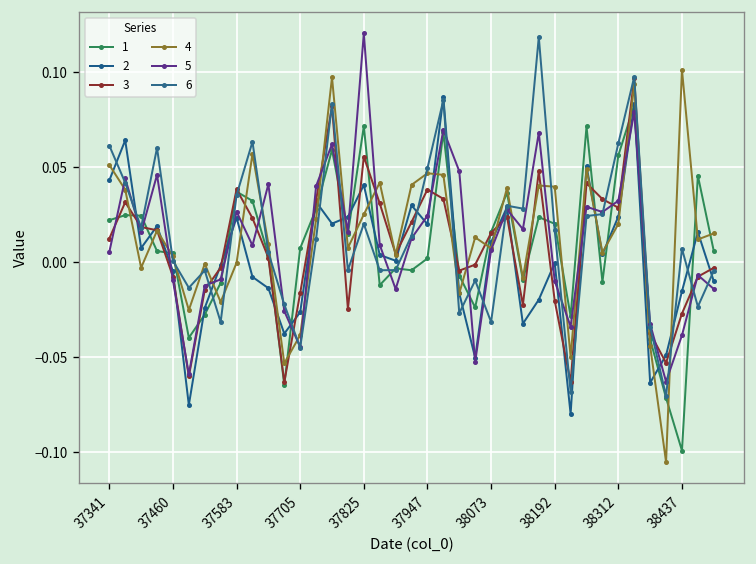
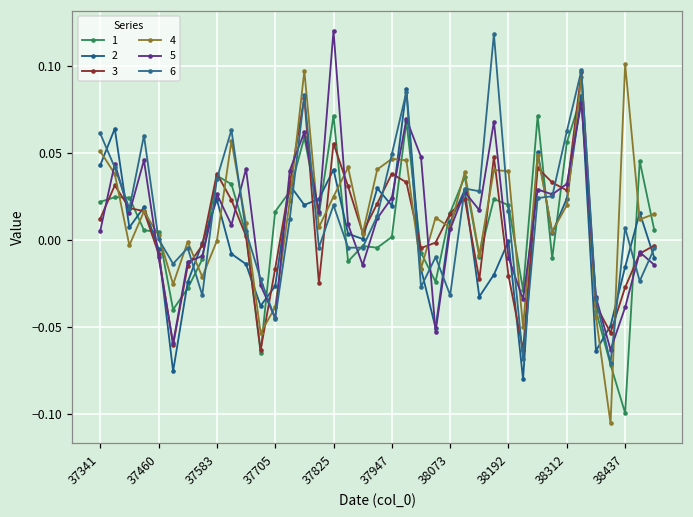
  {
    "1": {
      "37341": 0.022,
      "37460": 0.005,
-     "37705": 0.007,
+     "37705": 0.016,
      "37825": 0.072,
      "37947": 0.002,
      "38192": 0.020,
      "38312": 0.056,
      "38437": -0.099
    },
    "3": {
      "37341": 0.012,
      "37460": -0.008,
      "37705": -0.016,
      "37825": 0.056,
      "37947": 0.038,
      "38192": -0.020,
      "38312": 0.029,
      "38437": -0.027
    },
    "4": {
      "37341": 0.051,
      "37460": 0.003,
      "37583": 0.000,
      "37705": -0.038,
      "37825": 0.025,
      "37947": 0.047,
      "38192": 0.040,
      "38312": 0.020,
      "38437": 0.101
    },
    "5": {
      "37341": 0.005,
      "37460": -0.010,
      "37583": 0.027,
      "37825": 0.120,
      "37947": 0.024,
      "38192": -0.010,
      "38312": 0.032,
      "38437": -0.039
    }
  }
